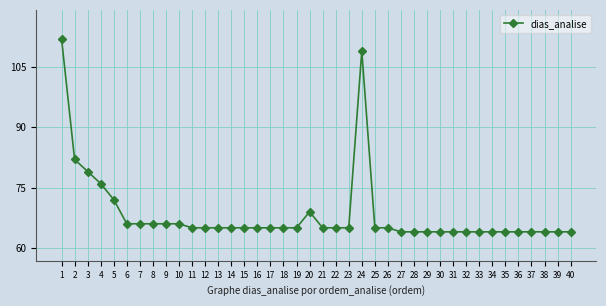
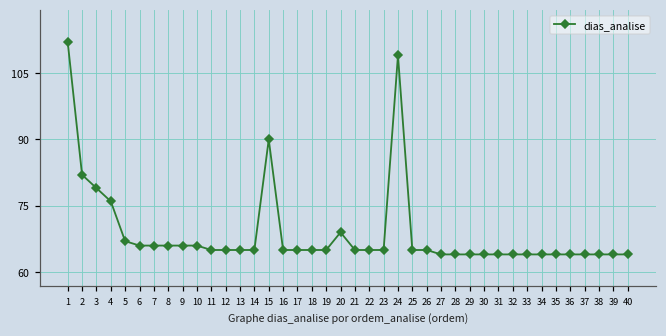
  {
    "1": 112,
    "2": 82,
    "3": 79,
    "4": 76,
-   "5": 72,
+   "5": 67,
    "6": 66,
    "7": 66,
    "8": 66,
    "9": 66,
    "10": 66,
    "11": 65,
    "12": 65,
    "13": 65,
    "14": 65,
-   "15": 65,
+   "15": 90,
    "16": 65,
    "17": 65,
    "18": 65,
    "19": 65,
    "20": 69,
    "21": 65,
    "22": 65,
    "23": 65,
    "24": 109,
    "25": 65,
    "26": 65,
    "27": 64,
    "28": 64,
    "29": 64,
    "30": 64,
    "31": 64,
    "32": 64,
    "33": 64,
    "34": 64,
    "35": 64,
    "36": 64,
    "37": 64,
    "38": 64,
    "39": 64,
    "40": 64
  }
